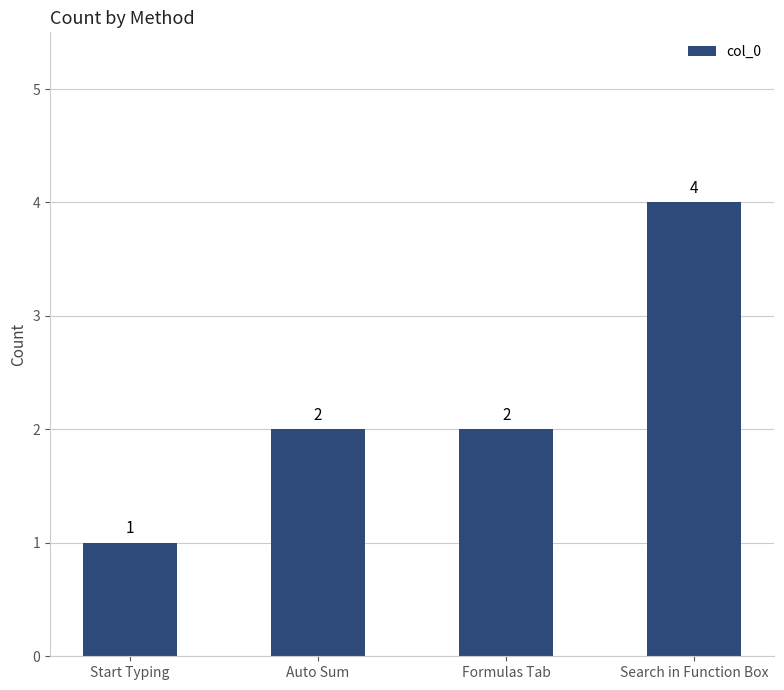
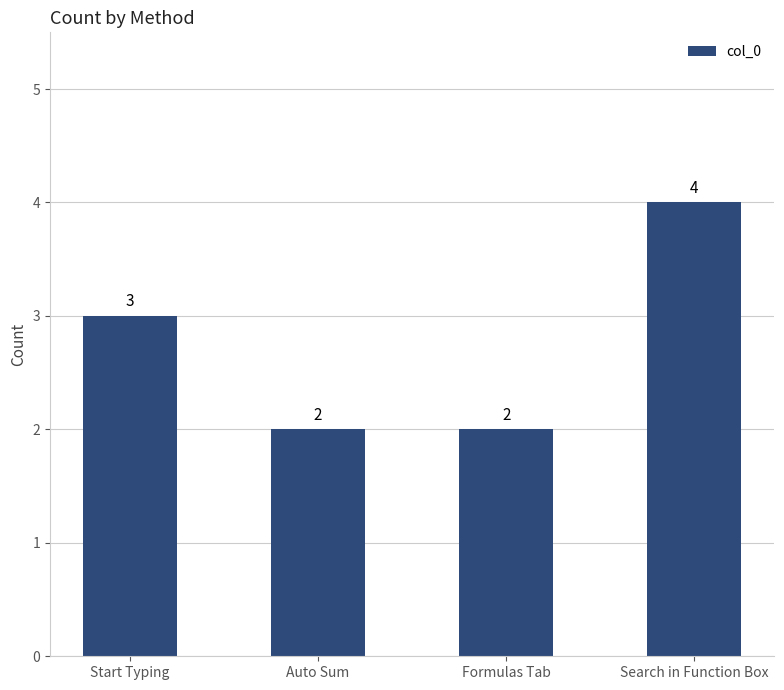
  {
-   "Start Typing": 1,
+   "Start Typing": 3,
    "Auto Sum": 2,
    "Formulas Tab": 2,
    "Search in Function Box": 4
  }
